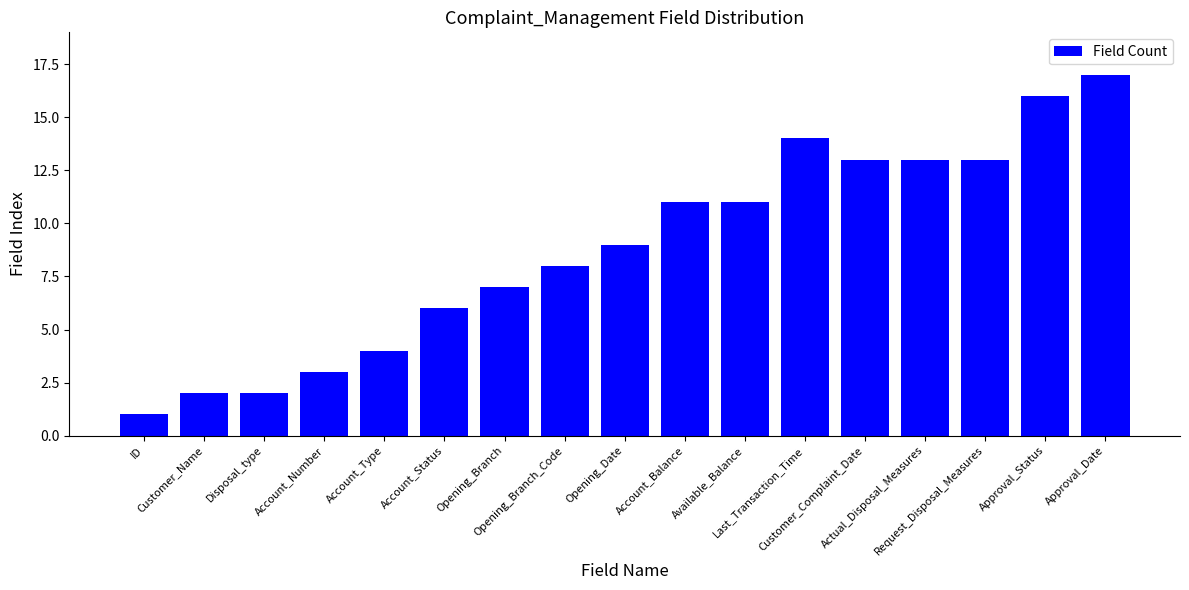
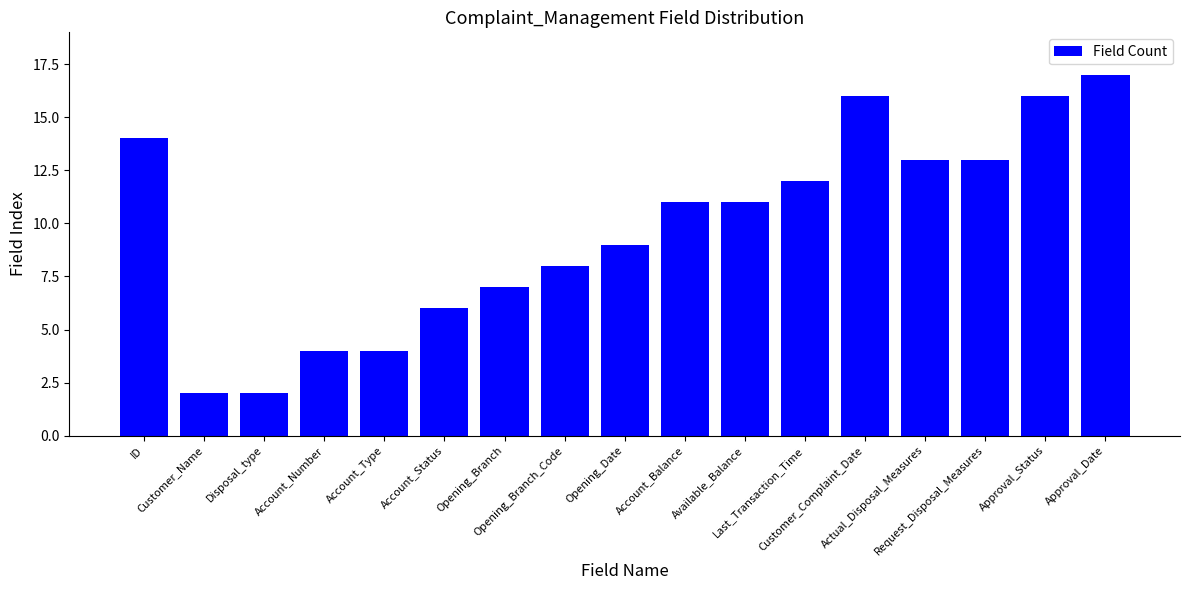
  {
-   "ID": 1,
+   "ID": 14,
    "Customer_Name": 2,
    "Disposal_type": 2,
-   "Account_Number": 3,
+   "Account_Number": 4,
    "Account_Type": 4,
    "Account_Status": 6,
    "Opening_Branch": 7,
    "Opening_Branch_Code": 8,
    "Opening_Date": 9,
    "Account_Balance": 11,
    "Available_Balance": 11,
-   "Last_Transaction_Time": 14,
-   "Customer_Complaint_Date": 13,
+   "Last_Transaction_Time": 12,
+   "Customer_Complaint_Date": 16,
    "Actual_Disposal_Measures": 13,
    "Request_Disposal_Measures": 13,
    "Approval_Status": 16,
    "Approval_Date": 17
  }
